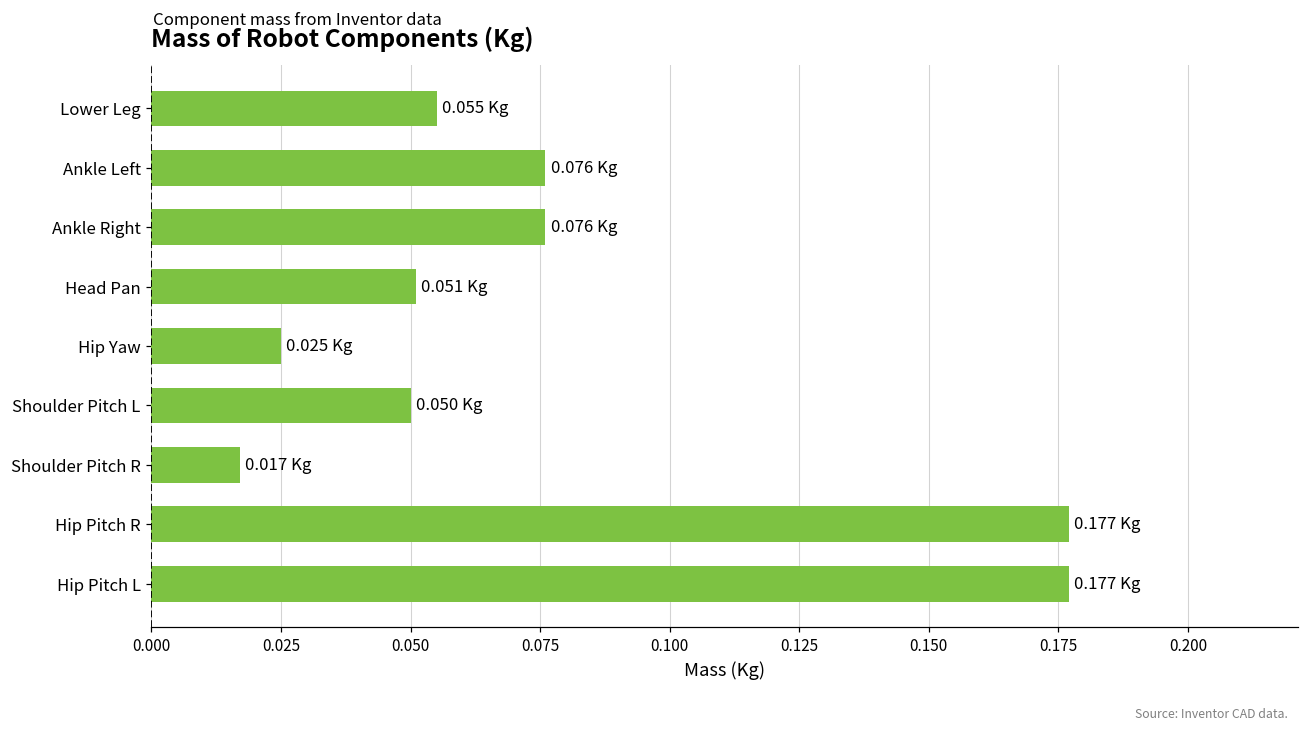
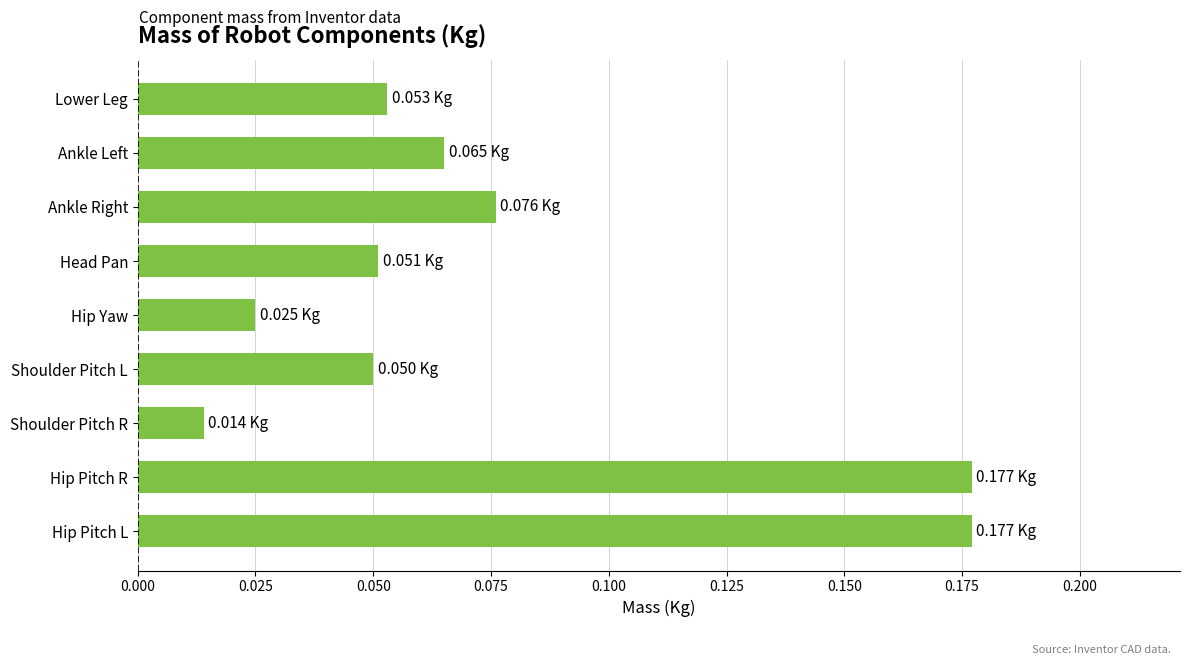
  {
-   "Lower Leg": 0.055,
-   "Ankle Left": 0.076,
+   "Lower Leg": 0.053,
+   "Ankle Left": 0.065,
    "Ankle Right": 0.076,
    "Head Pan": 0.051,
    "Hip Yaw": 0.025,
    "Shoulder Pitch L": 0.050,
-   "Shoulder Pitch R": 0.017,
+   "Shoulder Pitch R": 0.014,
    "Hip Pitch R": 0.177,
    "Hip Pitch L": 0.177
  }
